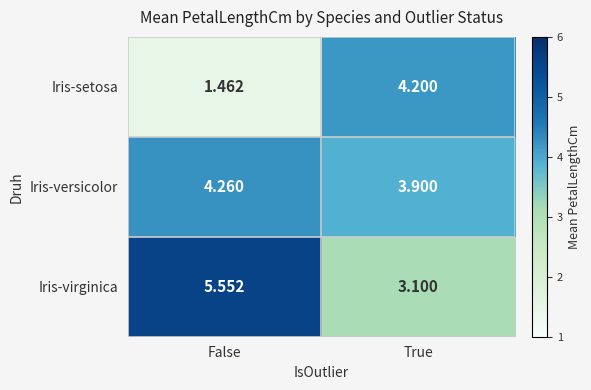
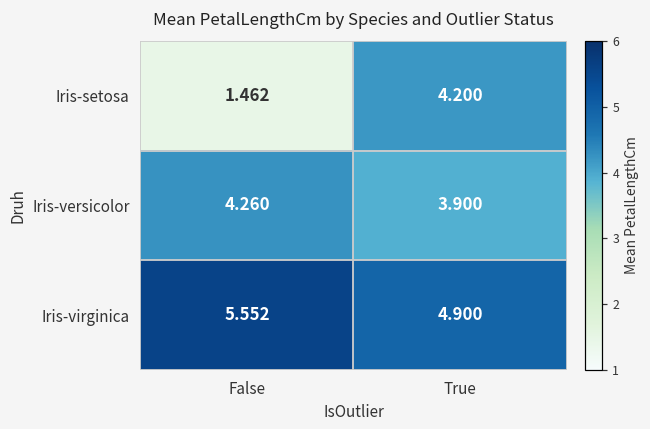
  {
    "Iris-setosa": {
      "False": 1.462,
      "True": 4.200
    },
    "Iris-versicolor": {
      "False": 4.260,
      "True": 3.900
    },
    "Iris-virginica": {
      "False": 5.552,
-     "True": 3.100
+     "True": 4.900
    }
  }
